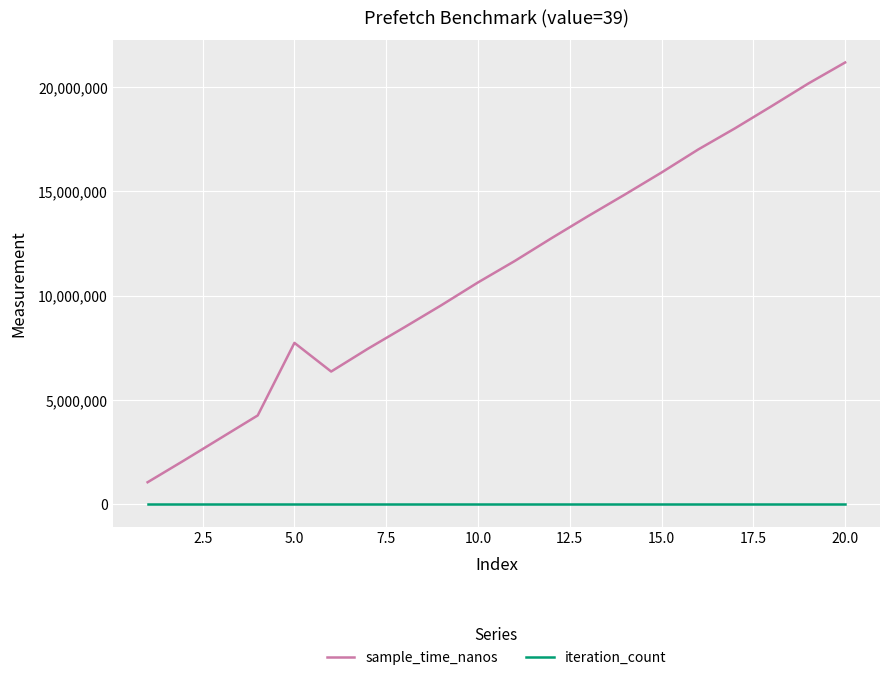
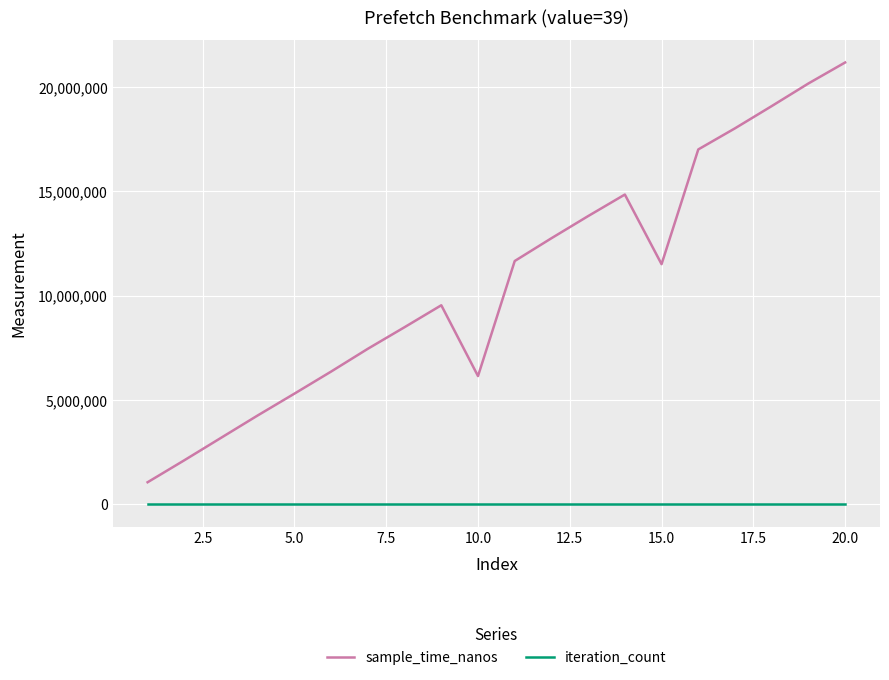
  {
    "sample_time_nanos": {
-     "5.0": "7,700,000",
-     "10.0": "10,600,000",
-     "15.0": "15,900,000",
+     "5.0": "5,300,000",
+     "10.0": "6,100,000",
+     "15.0": "11,500,000",
      "20.0": "21,200,000"
    },
    "iteration_count": {
      "5.0": "0",
      "10.0": "0",
      "15.0": "0",
      "20.0": "0"
    }
  }
